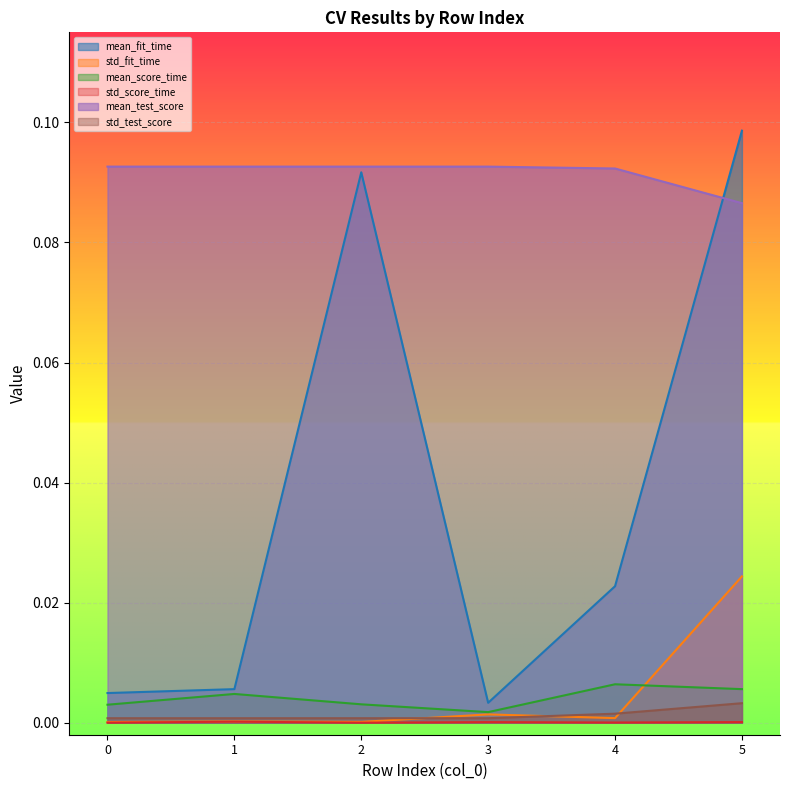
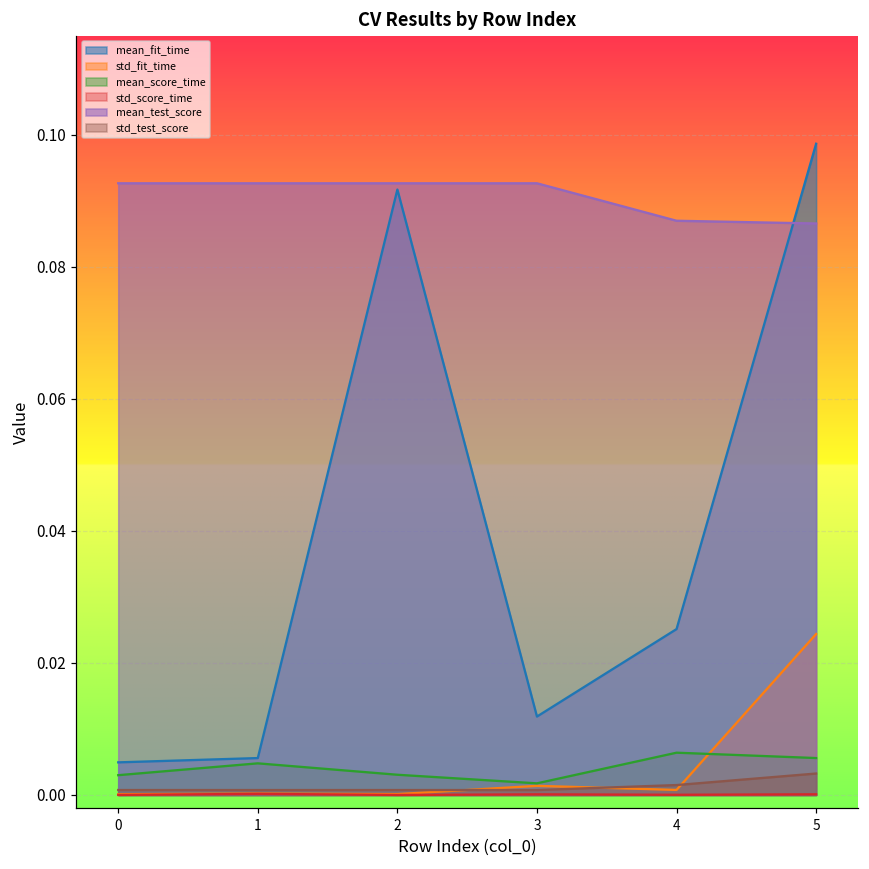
  {
    "mean_fit_time": {
      "0": 0.005,
      "1": 0.006,
      "2": 0.092,
-     "3": 0.003,
-     "4": 0.023,
+     "3": 0.012,
+     "4": 0.025,
      "5": 0.099
    },
    "std_fit_time": {
      "4": 0.001,
      "5": 0.024
    },
    "mean_score_time": {
      "0": 0.003,
      "1": 0.005,
      "2": 0.003,
      "4": 0.006,
      "5": 0.006
    },
    "mean_test_score": {
      "0": 0.093,
      "1": 0.093,
      "2": 0.093,
      "3": 0.093,
-     "4": 0.092,
+     "4": 0.087,
      "5": 0.087
    }
  }
